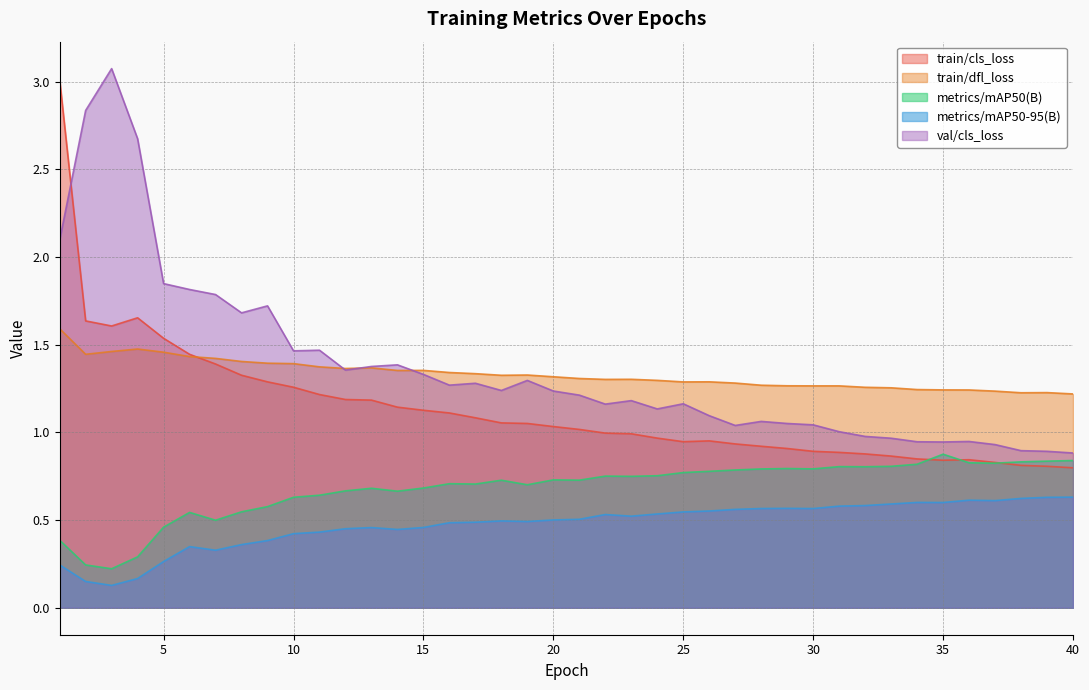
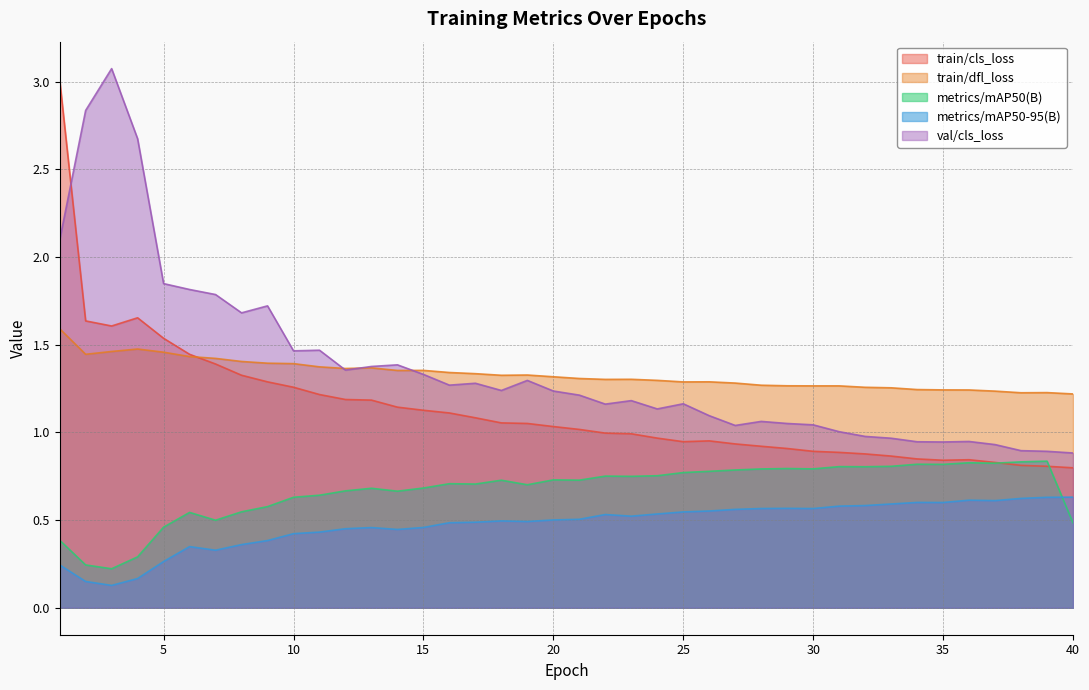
  {
    "metrics/mAP50(B)": {
      "5": 0.46,
      "10": 0.63,
      "15": 0.68,
      "20": 0.73,
      "25": 0.77,
      "30": 0.79,
-     "35": 0.88,
-     "40": 0.84
+     "35": 0.82,
+     "40": 0.48
    },
    "metrics/mAP50-95(B)": {
      "5": 0.26,
      "10": 0.42,
      "15": 0.46,
      "20": 0.50,
      "25": 0.55,
      "30": 0.57,
      "35": 0.60,
      "40": 0.63
    },
    "val/cls_loss": {
      "5": 1.85,
      "10": 1.47,
      "15": 1.33,
      "20": 1.24,
      "25": 1.16,
      "30": 1.04,
      "35": 0.95,
      "40": 0.88
    }
  }
